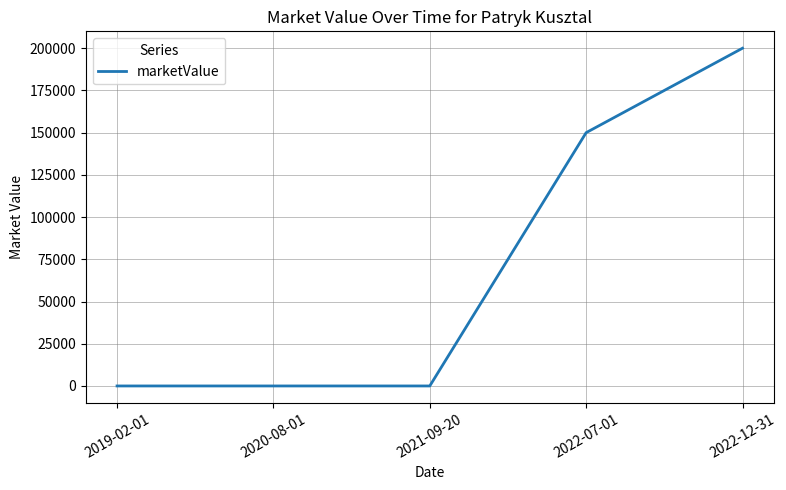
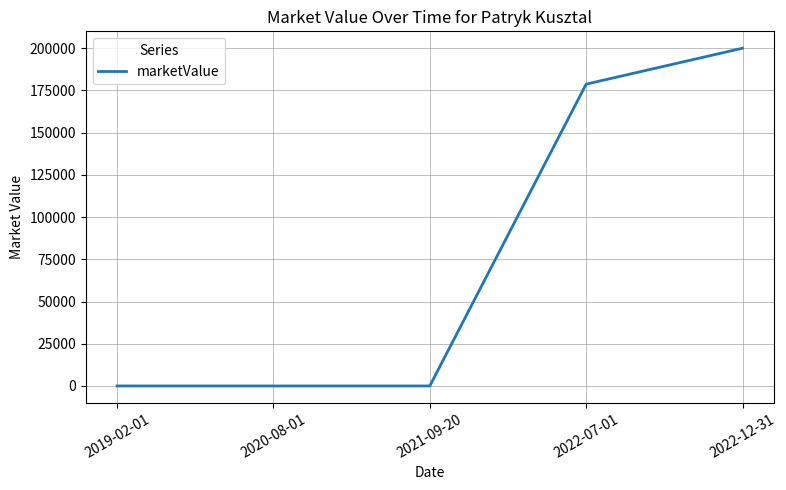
  {
    "2019-02-01": 0,
    "2020-08-01": 0,
    "2021-09-20": 0,
-   "2022-07-01": 150000,
+   "2022-07-01": 179000,
    "2022-12-31": 200000
  }
